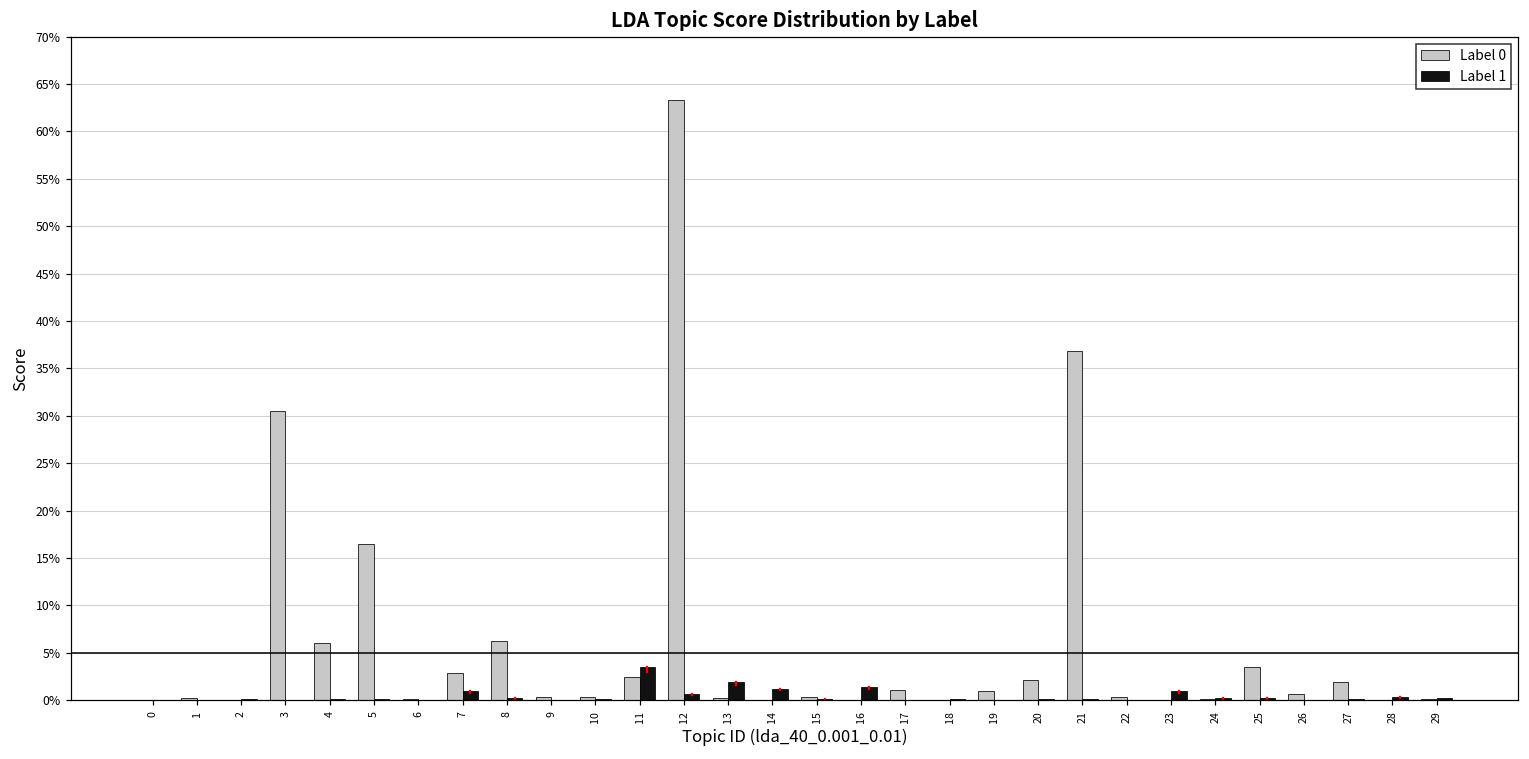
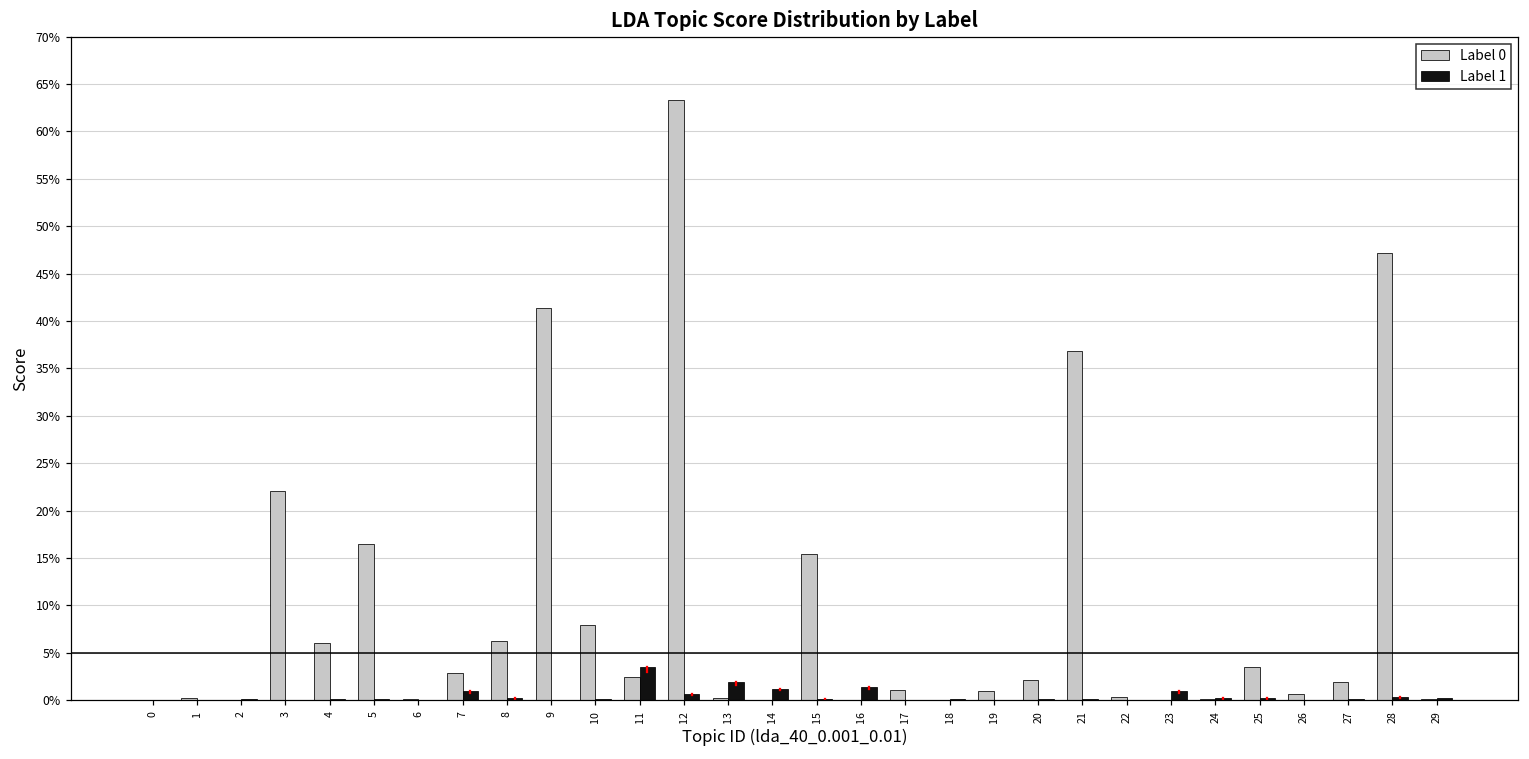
  {
    "Label 0": {
-     "3": "30%",
+     "3": "22%",
      "4": "6%",
      "5": "16%",
      "7": "3%",
      "8": "6%",
-     "9": "0%",
-     "10": "0%",
+     "9": "41%",
+     "10": "8%",
      "11": "2%",
      "12": "63%",
-     "15": "0%",
+     "15": "15%",
      "17": "1%",
      "19": "1%",
      "20": "2%",
      "21": "37%",
      "22": "0%",
      "25": "3%",
      "26": "1%",
      "27": "2%",
-     "28": "0%"
+     "28": "47%"
    },
    "Label 1": {
      "7": "1%",
      "11": "3%",
      "12": "1%",
      "13": "2%",
      "14": "1%",
      "16": "1%",
      "23": "1%"
    }
  }
